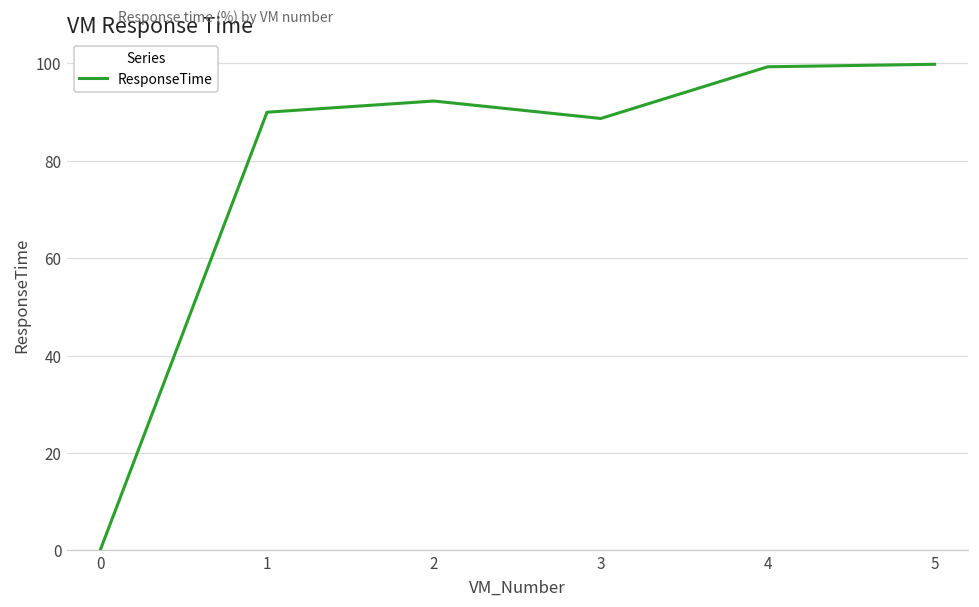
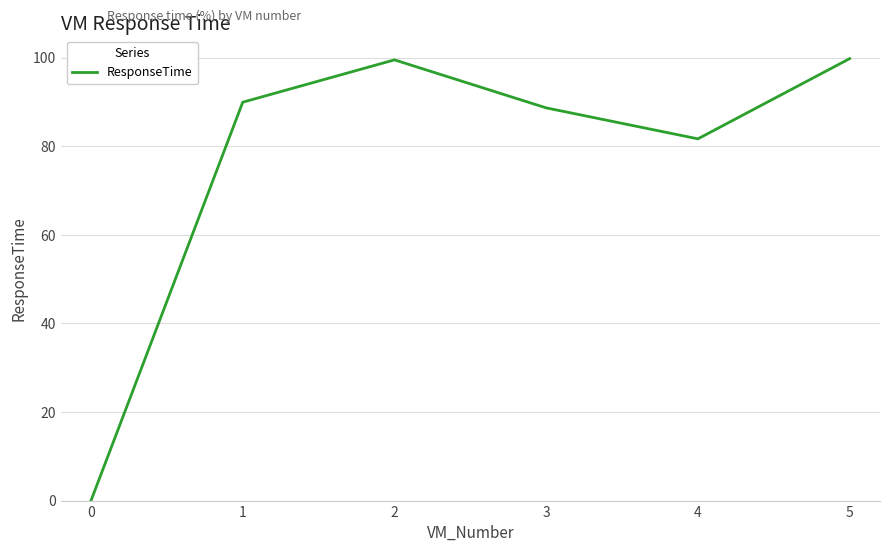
  {
    "0": 0,
    "1": 90,
-   "2": 92,
+   "2": 100,
    "3": 89,
-   "4": 99,
+   "4": 82,
    "5": 100
  }
